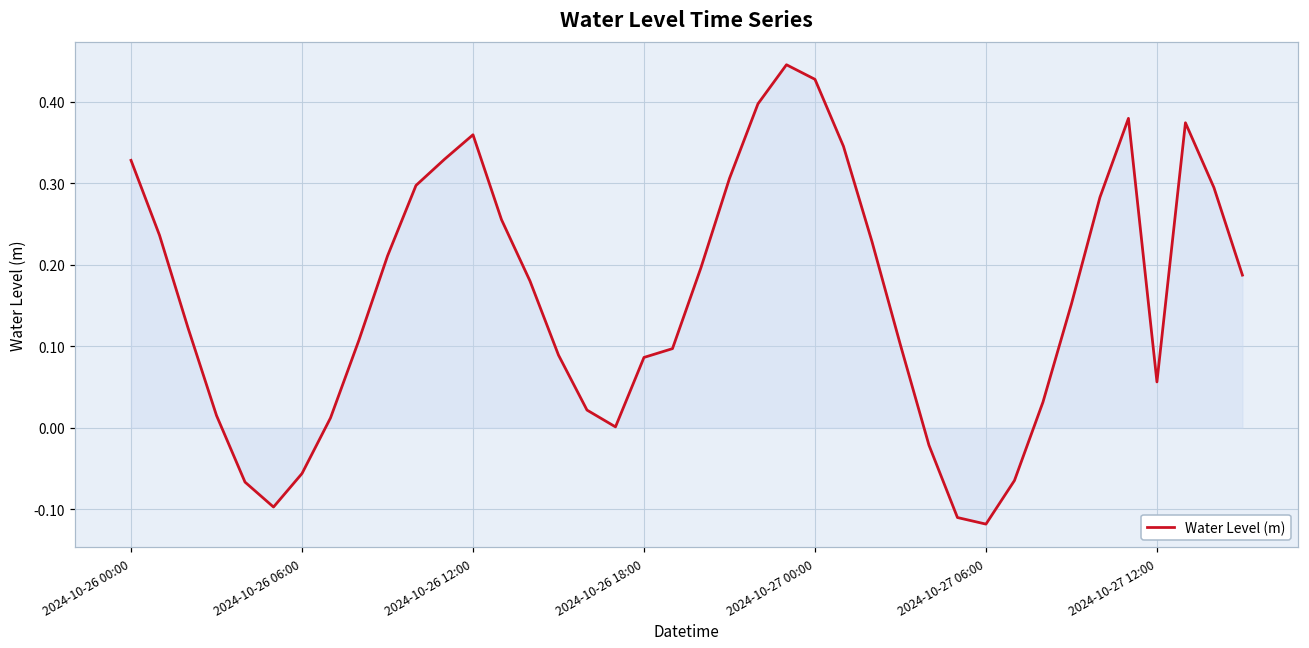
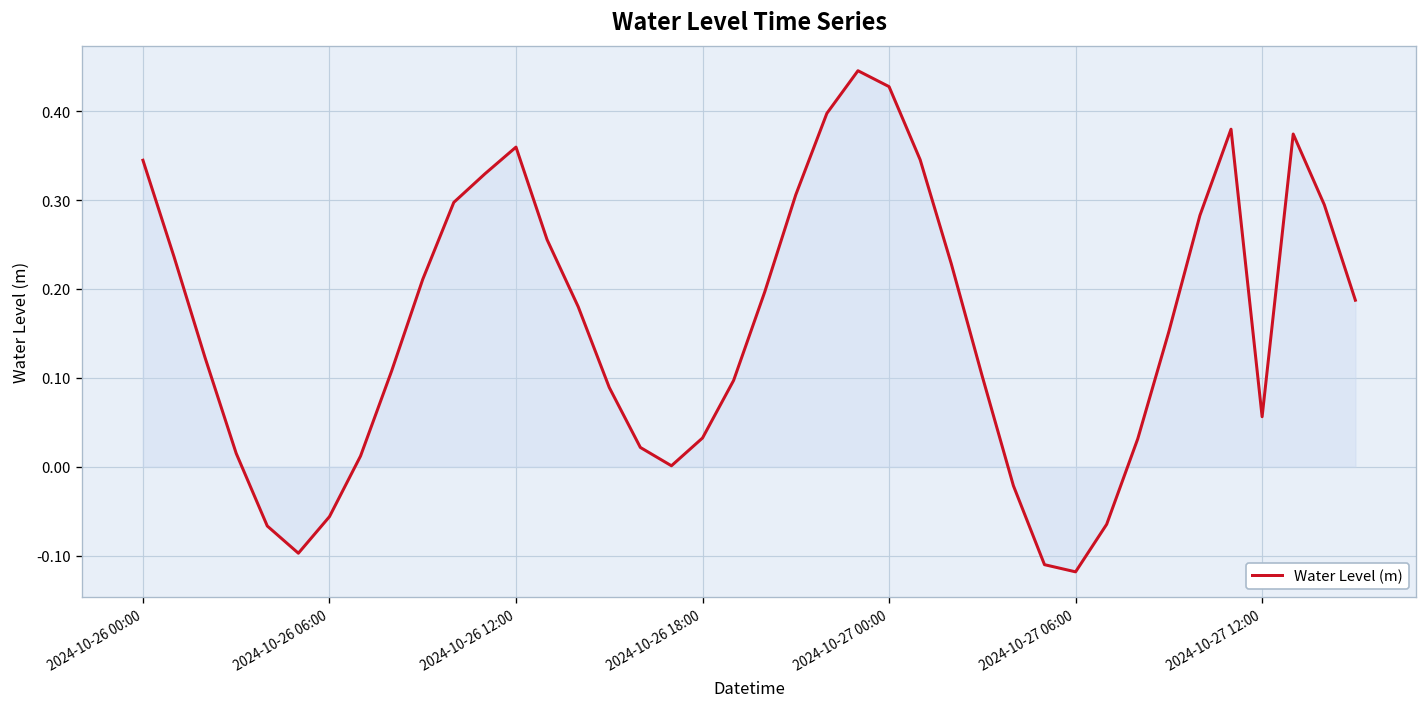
  {
    "Water Level (m)": {
-     "2024-10-26 00:00": 0.33,
+     "2024-10-26 00:00": 0.34,
      "2024-10-26 06:00": -0.06,
-     "2024-10-26 18:00": 0.09,
+     "2024-10-26 18:00": 0.03,
      "2024-10-27 06:00": -0.12
    }
  }
